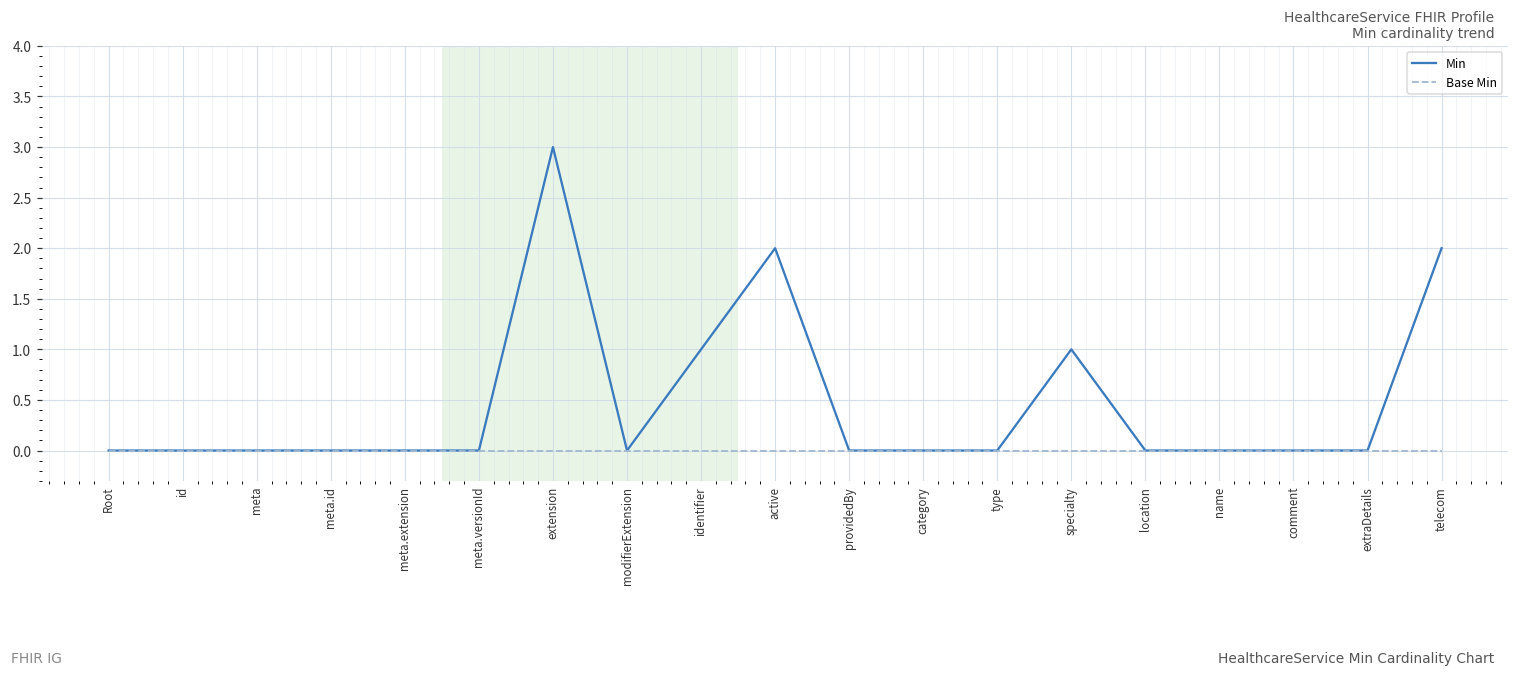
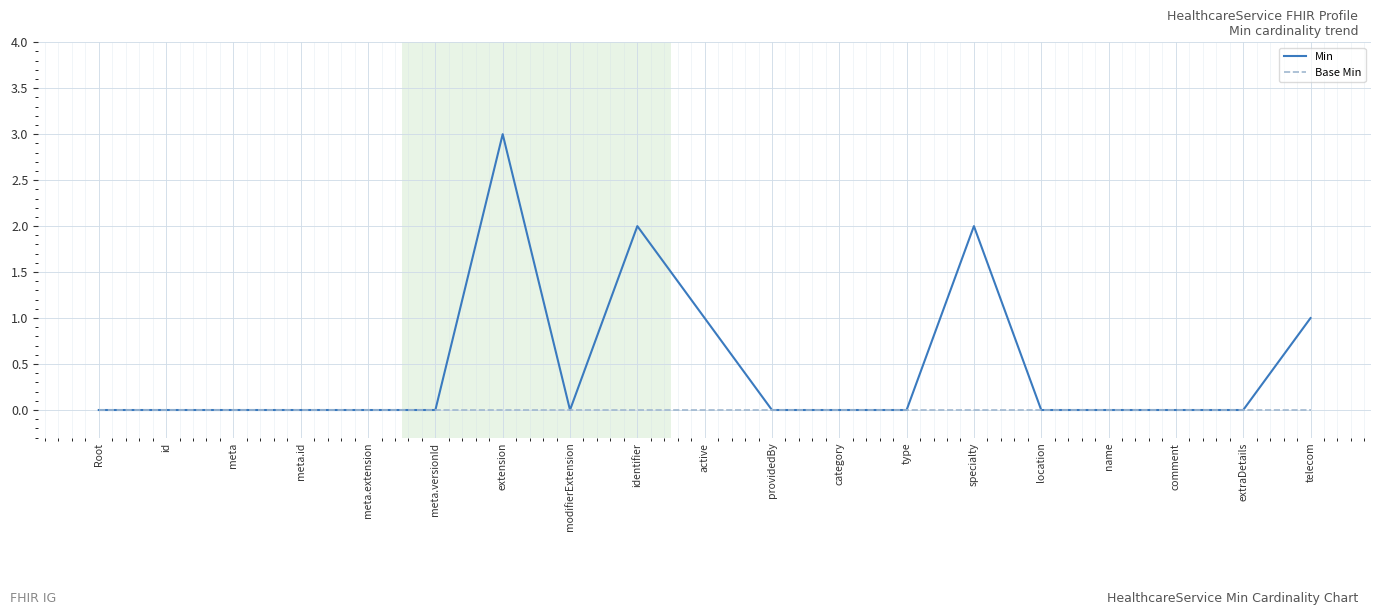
  {
    "Min": {
      "extension": 3,
-     "identifier": 1,
-     "active": 2,
-     "specialty": 1,
-     "telecom": 2
+     "identifier": 2,
+     "active": 1,
+     "specialty": 2,
+     "telecom": 1
    },
    "Base Min": {
      "extension": 0,
      "identifier": 0,
      "active": 0,
      "specialty": 0,
      "telecom": 0
    }
  }
